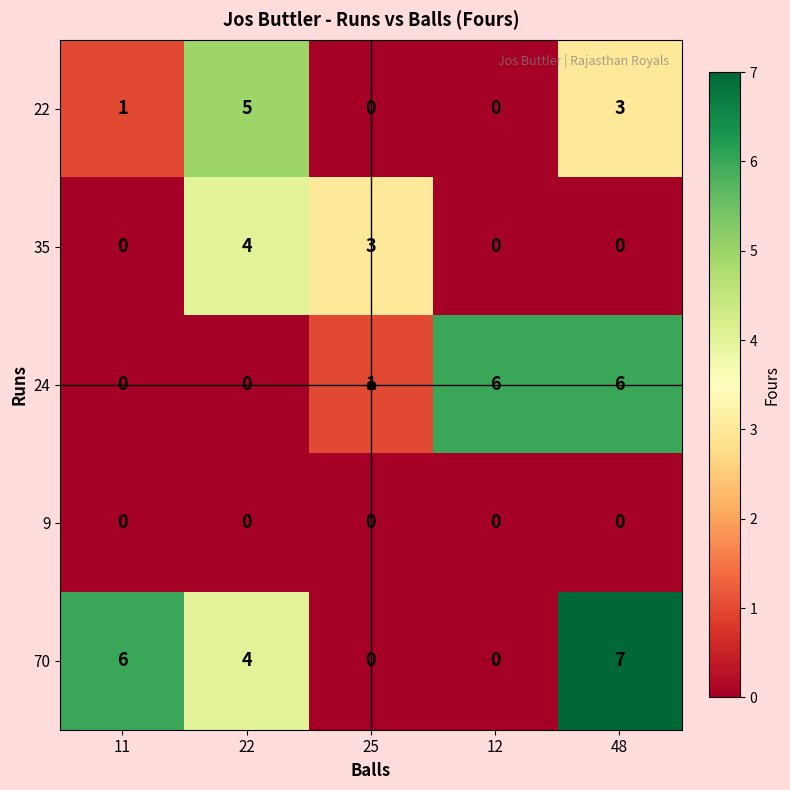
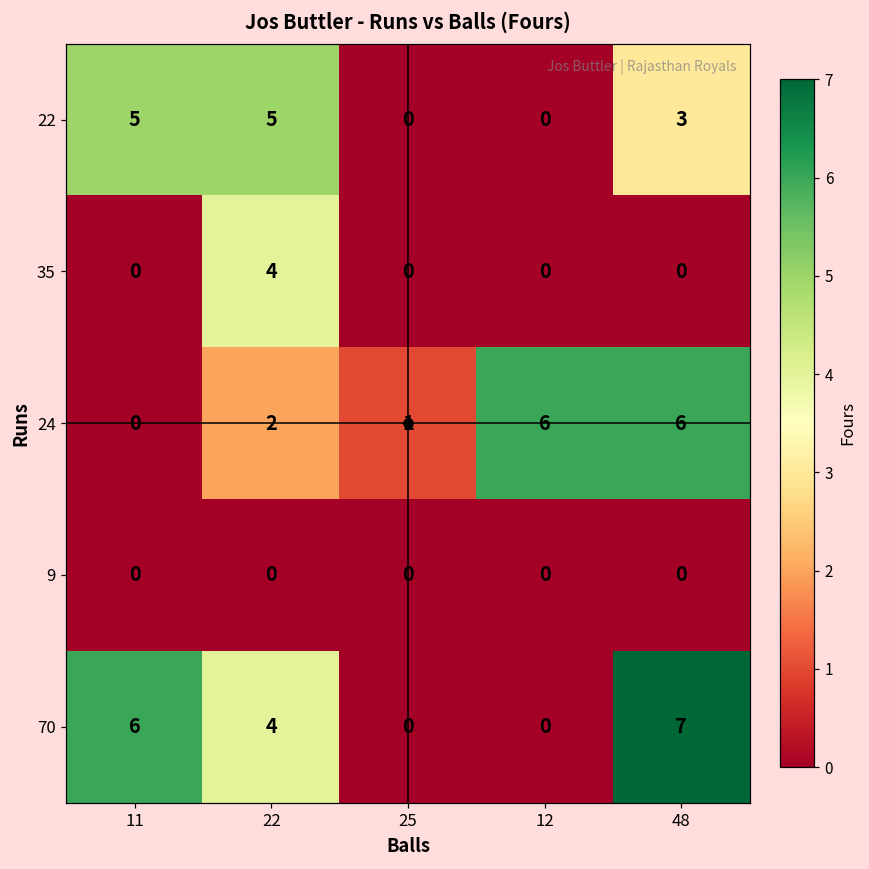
  {
    "22": {
-     "11": 1,
+     "11": 5,
      "22": 5,
      "25": 0,
      "12": 0
    },
    "35": {
      "11": 0,
      "22": 4,
-     "25": 3,
+     "25": 0,
      "12": 0,
      "48": 0
    },
    "24": {
      "11": 0,
-     "22": 0,
+     "22": 2,
      "12": 6,
      "48": 6
    },
    "9": {
      "11": 0,
      "22": 0,
      "25": 0,
      "12": 0,
      "48": 0
    },
    "70": {
      "11": 6,
      "22": 4,
      "25": 0,
      "12": 0,
      "48": 7
    }
  }
